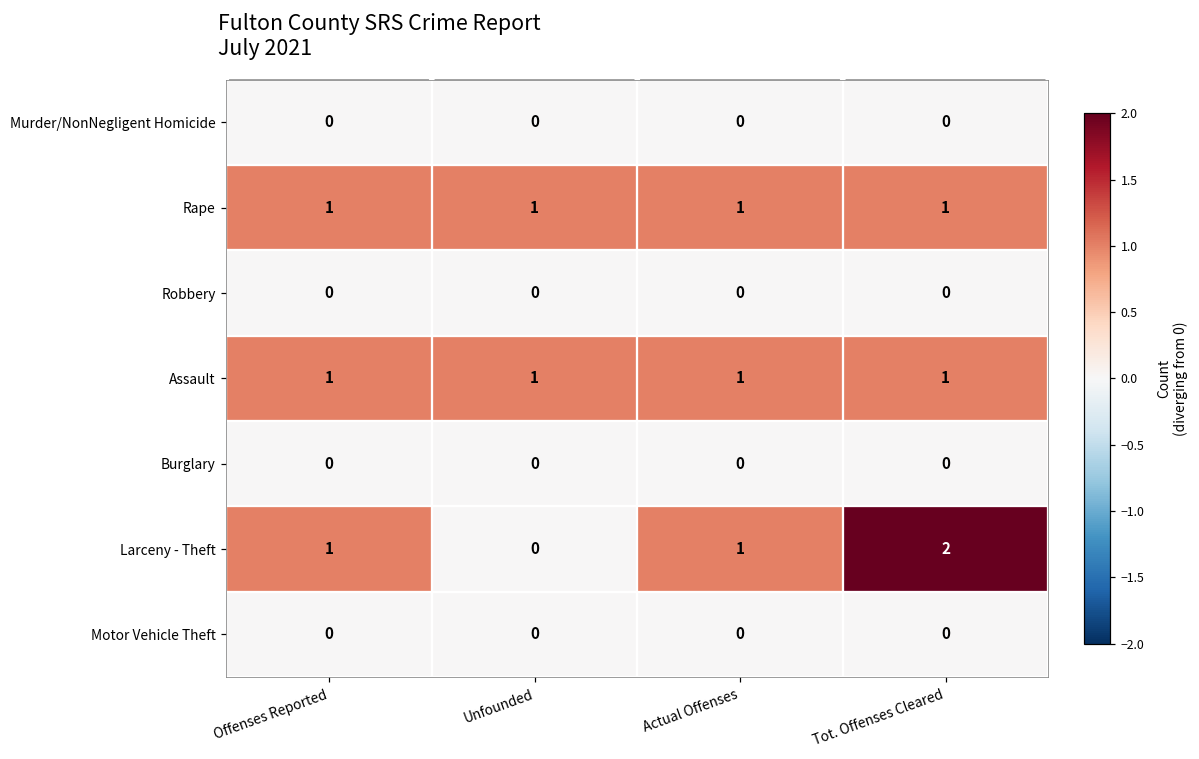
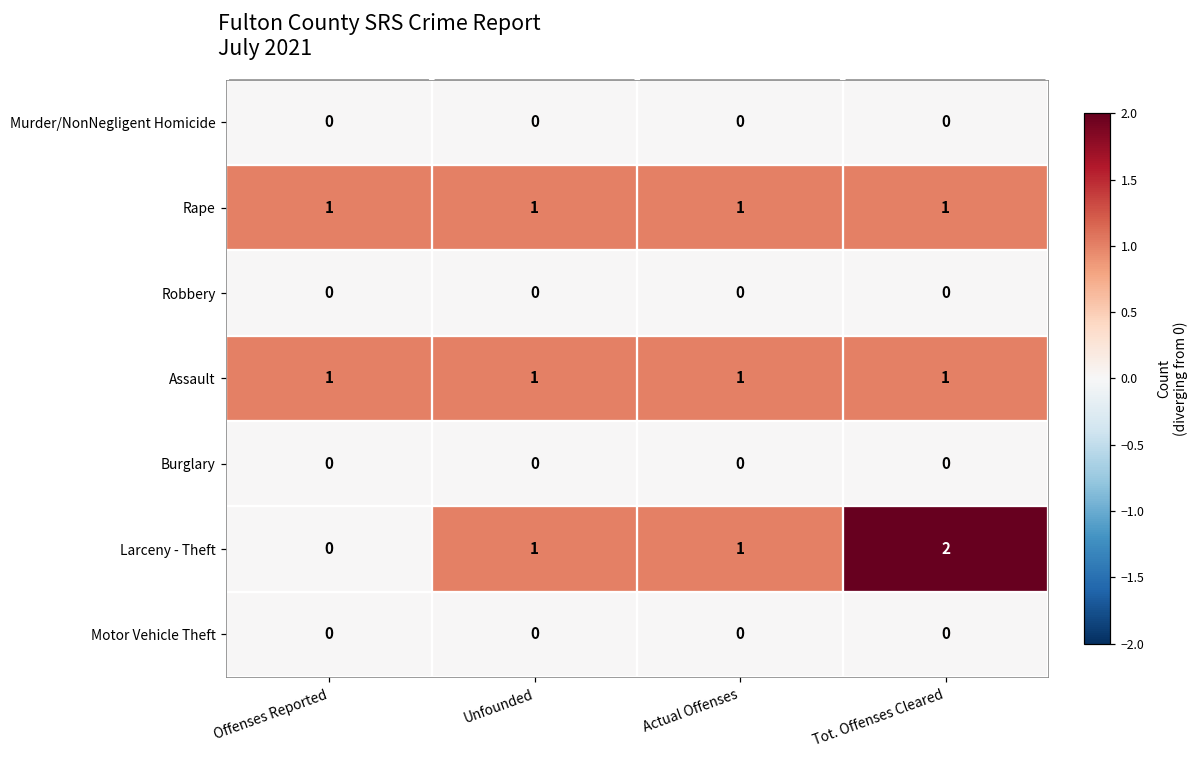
  {
    "Murder/NonNegligent Homicide": {
      "Offenses Reported": 0,
      "Unfounded": 0,
      "Actual Offenses": 0,
      "Tot. Offenses Cleared": 0
    },
    "Rape": {
      "Offenses Reported": 1,
      "Unfounded": 1,
      "Actual Offenses": 1,
      "Tot. Offenses Cleared": 1
    },
    "Robbery": {
      "Offenses Reported": 0,
      "Unfounded": 0,
      "Actual Offenses": 0,
      "Tot. Offenses Cleared": 0
    },
    "Assault": {
      "Offenses Reported": 1,
      "Unfounded": 1,
      "Actual Offenses": 1,
      "Tot. Offenses Cleared": 1
    },
    "Burglary": {
      "Offenses Reported": 0,
      "Unfounded": 0,
      "Actual Offenses": 0,
      "Tot. Offenses Cleared": 0
    },
    "Larceny - Theft": {
-     "Offenses Reported": 1,
-     "Unfounded": 0,
+     "Offenses Reported": 0,
+     "Unfounded": 1,
      "Actual Offenses": 1,
      "Tot. Offenses Cleared": 2
    },
    "Motor Vehicle Theft": {
      "Offenses Reported": 0,
      "Unfounded": 0,
      "Actual Offenses": 0,
      "Tot. Offenses Cleared": 0
    }
  }
